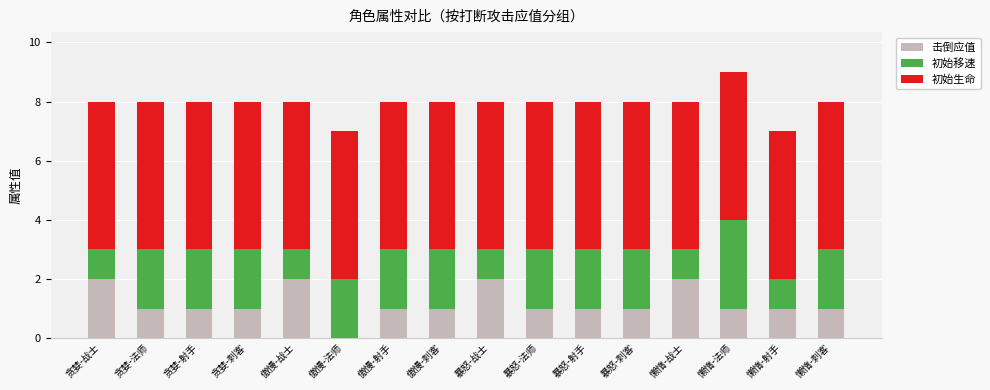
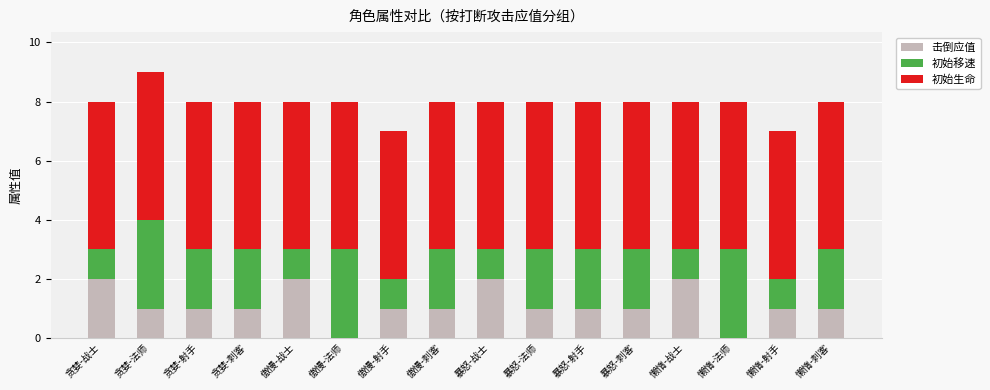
  {
    "击倒应值": {
      "贪婪-战士": 2,
      "贪婪-法师": 1,
      "贪婪-射手": 1,
      "贪婪-刺客": 1,
      "傲慢-战士": 2,
      "傲慢-法师": 0,
      "傲慢-射手": 1,
      "傲慢-刺客": 1,
      "暴怒-战士": 2,
      "暴怒-法师": 1,
      "暴怒-射手": 1,
      "暴怒-刺客": 1,
      "懒惰-战士": 2,
-     "懒惰-法师": 1,
+     "懒惰-法师": 0,
      "懒惰-射手": 1,
      "懒惰-刺客": 1
    },
    "初始移速": {
      "贪婪-战士": 1,
-     "贪婪-法师": 2,
+     "贪婪-法师": 3,
      "贪婪-射手": 2,
      "贪婪-刺客": 2,
      "傲慢-战士": 1,
-     "傲慢-法师": 2,
-     "傲慢-射手": 2,
+     "傲慢-法师": 3,
+     "傲慢-射手": 1,
      "傲慢-刺客": 2,
      "暴怒-战士": 1,
      "暴怒-法师": 2,
      "暴怒-射手": 2,
      "暴怒-刺客": 2,
      "懒惰-战士": 1,
      "懒惰-法师": 3,
      "懒惰-射手": 1,
      "懒惰-刺客": 2
    },
    "初始生命": {
      "贪婪-战士": 5,
      "贪婪-法师": 5,
      "贪婪-射手": 5,
      "贪婪-刺客": 5,
      "傲慢-战士": 5,
      "傲慢-法师": 5,
      "傲慢-射手": 5,
      "傲慢-刺客": 5,
      "暴怒-战士": 5,
      "暴怒-法师": 5,
      "暴怒-射手": 5,
      "暴怒-刺客": 5,
      "懒惰-战士": 5,
      "懒惰-法师": 5,
      "懒惰-射手": 5,
      "懒惰-刺客": 5
    }
  }
